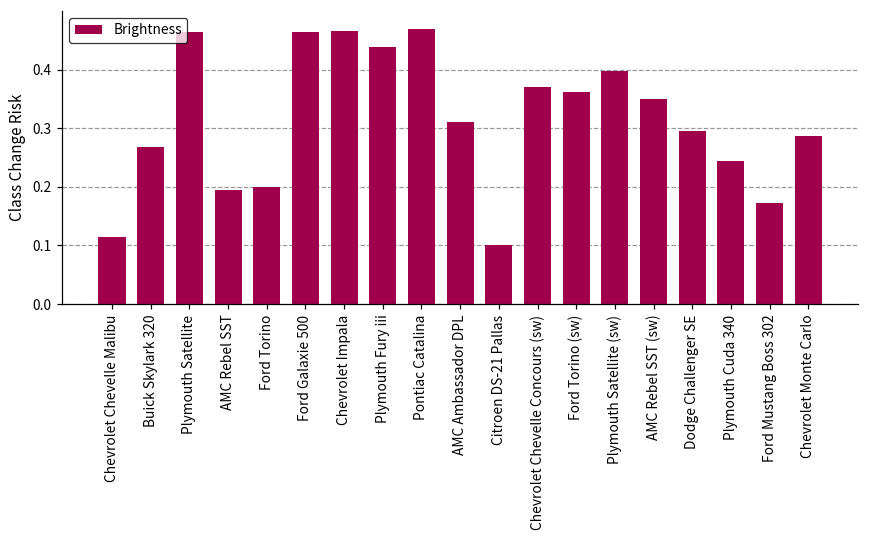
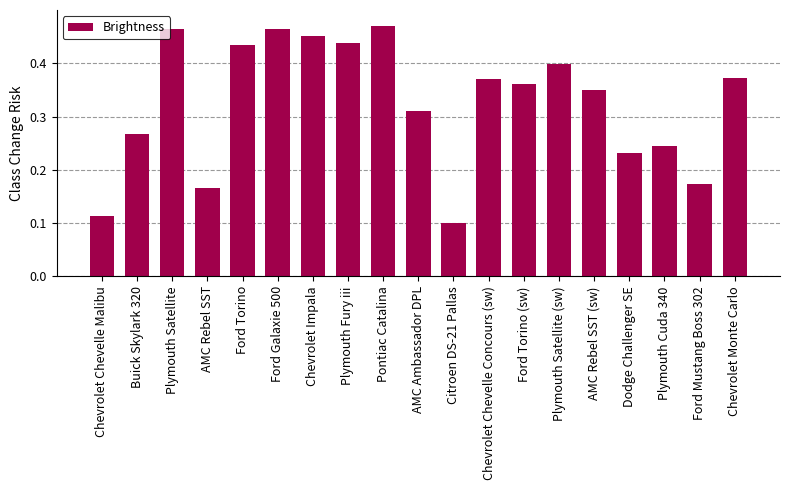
  {
    "Chevrolet Chevelle Malibu": 0.11,
    "Buick Skylark 320": 0.27,
    "Plymouth Satellite": 0.46,
-   "AMC Rebel SST": 0.20,
-   "Ford Torino": 0.20,
+   "AMC Rebel SST": 0.16,
+   "Ford Torino": 0.43,
    "Ford Galaxie 500": 0.46,
-   "Chevrolet Impala": 0.47,
+   "Chevrolet Impala": 0.45,
    "Plymouth Fury iii": 0.44,
    "Pontiac Catalina": 0.47,
    "AMC Ambassador DPL": 0.31,
    "Citroen DS-21 Pallas": 0.10,
    "Chevrolet Chevelle Concours (sw)": 0.37,
    "Ford Torino (sw)": 0.36,
    "Plymouth Satellite (sw)": 0.40,
    "AMC Rebel SST (sw)": 0.35,
-   "Dodge Challenger SE": 0.30,
+   "Dodge Challenger SE": 0.23,
    "Plymouth Cuda 340": 0.24,
    "Ford Mustang Boss 302": 0.17,
-   "Chevrolet Monte Carlo": 0.29
+   "Chevrolet Monte Carlo": 0.37
  }
